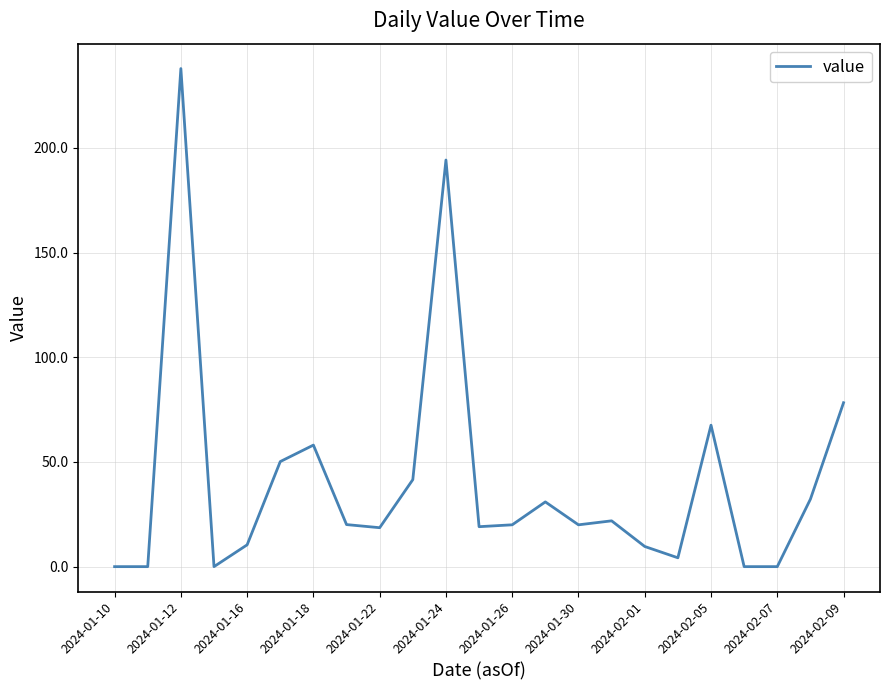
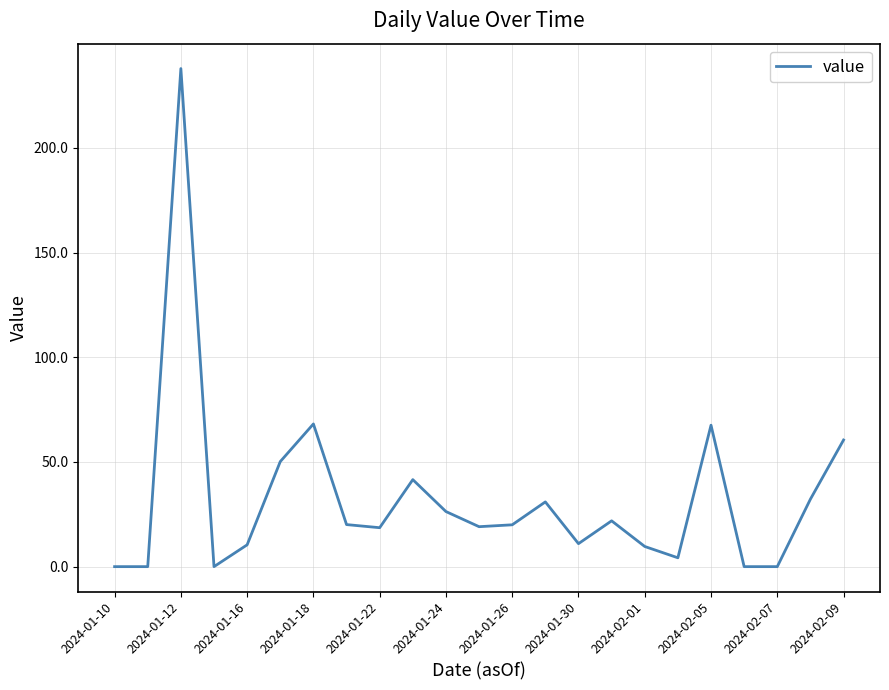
  {
    "2024-01-10": 0,
    "2024-01-12": 238,
    "2024-01-16": 10,
-   "2024-01-18": 58,
+   "2024-01-18": 68,
    "2024-01-22": 19,
-   "2024-01-24": 194,
+   "2024-01-24": 26,
    "2024-01-26": 20,
-   "2024-01-30": 20,
+   "2024-01-30": 11,
    "2024-02-01": 10,
    "2024-02-05": 68,
    "2024-02-07": 0,
-   "2024-02-09": 78
+   "2024-02-09": 60
  }
